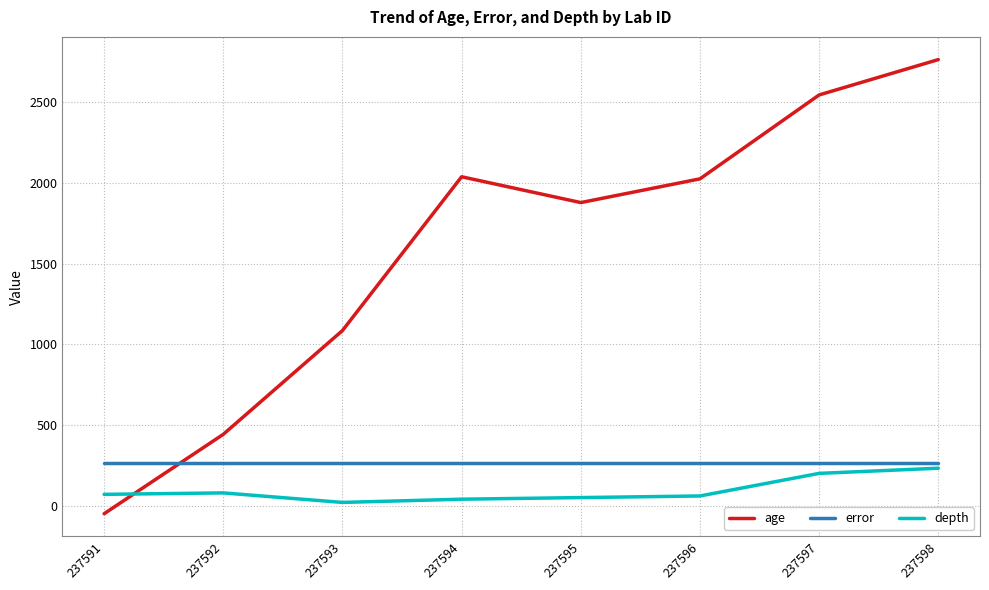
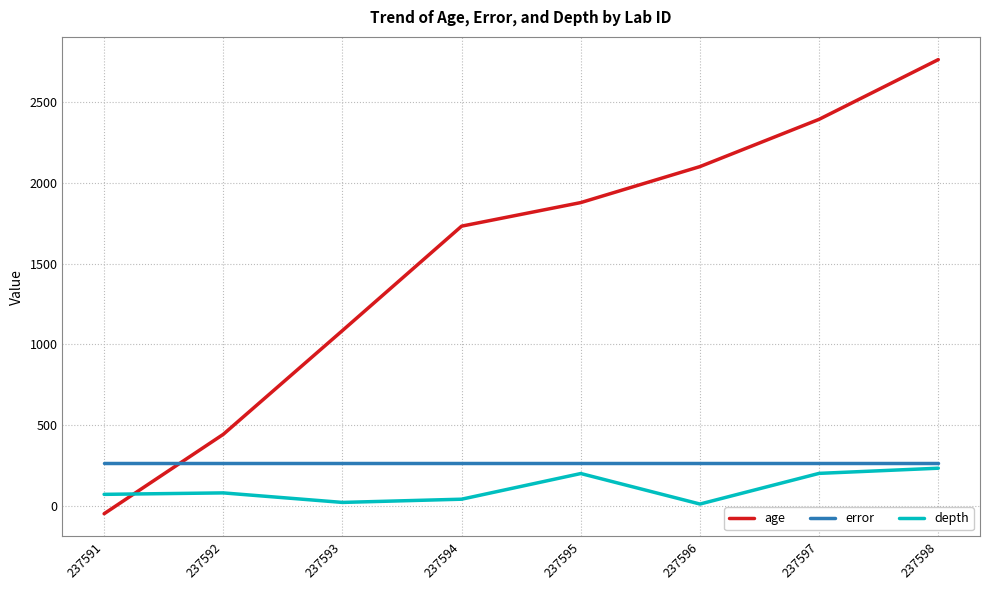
  {
    "age": {
      "237591": -50,
      "237592": 440,
      "237593": 1090,
-     "237594": 2040,
+     "237594": 1730,
      "237595": 1880,
-     "237596": 2030,
-     "237597": 2550,
+     "237596": 2100,
+     "237597": 2390,
      "237598": 2760
    },
    "error": {
      "237591": 270,
      "237592": 270,
      "237593": 270,
      "237594": 270,
      "237595": 270,
      "237596": 270,
      "237597": 270,
      "237598": 270
    },
    "depth": {
      "237591": 70,
      "237592": 80,
      "237593": 20,
      "237594": 40,
-     "237595": 50,
-     "237596": 60,
+     "237595": 200,
+     "237596": 10,
      "237597": 200,
      "237598": 230
    }
  }
